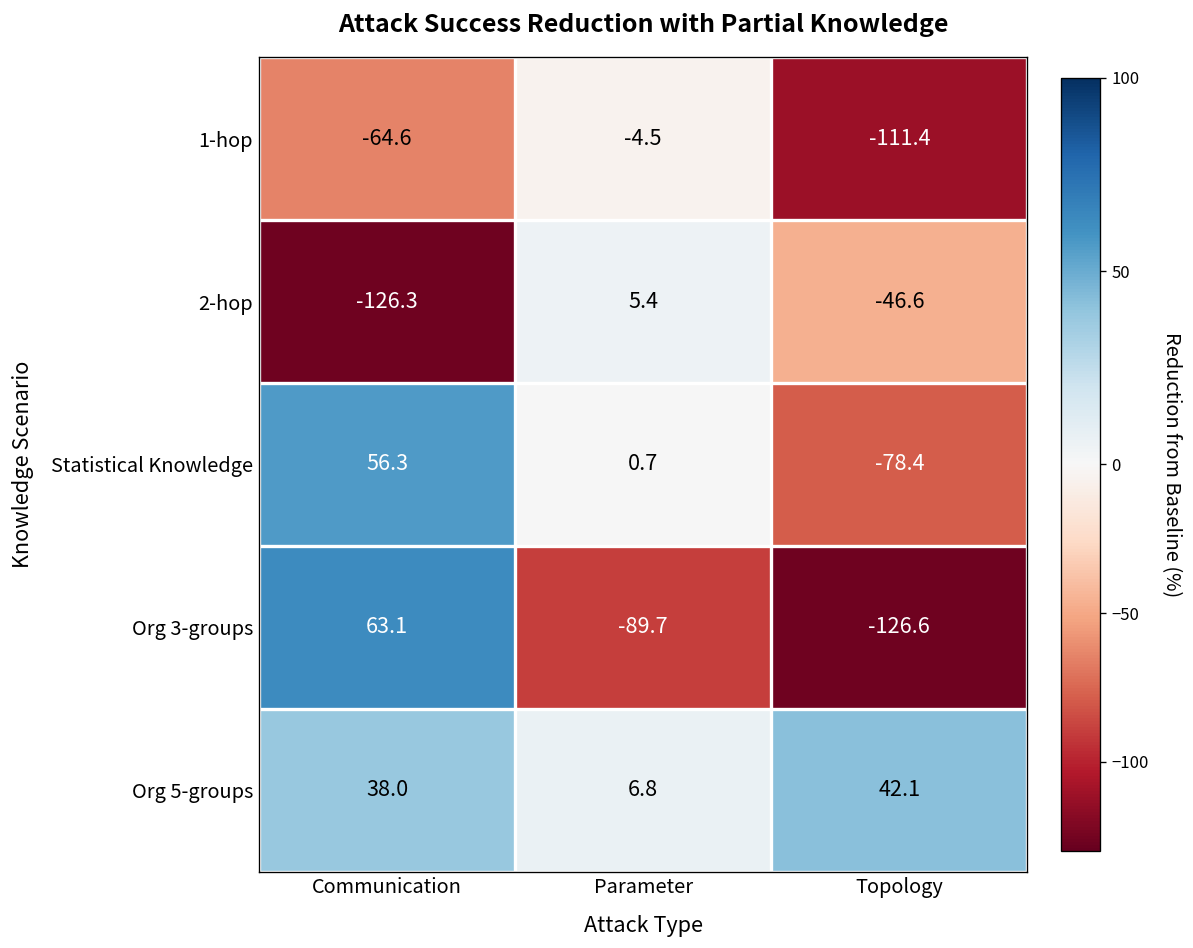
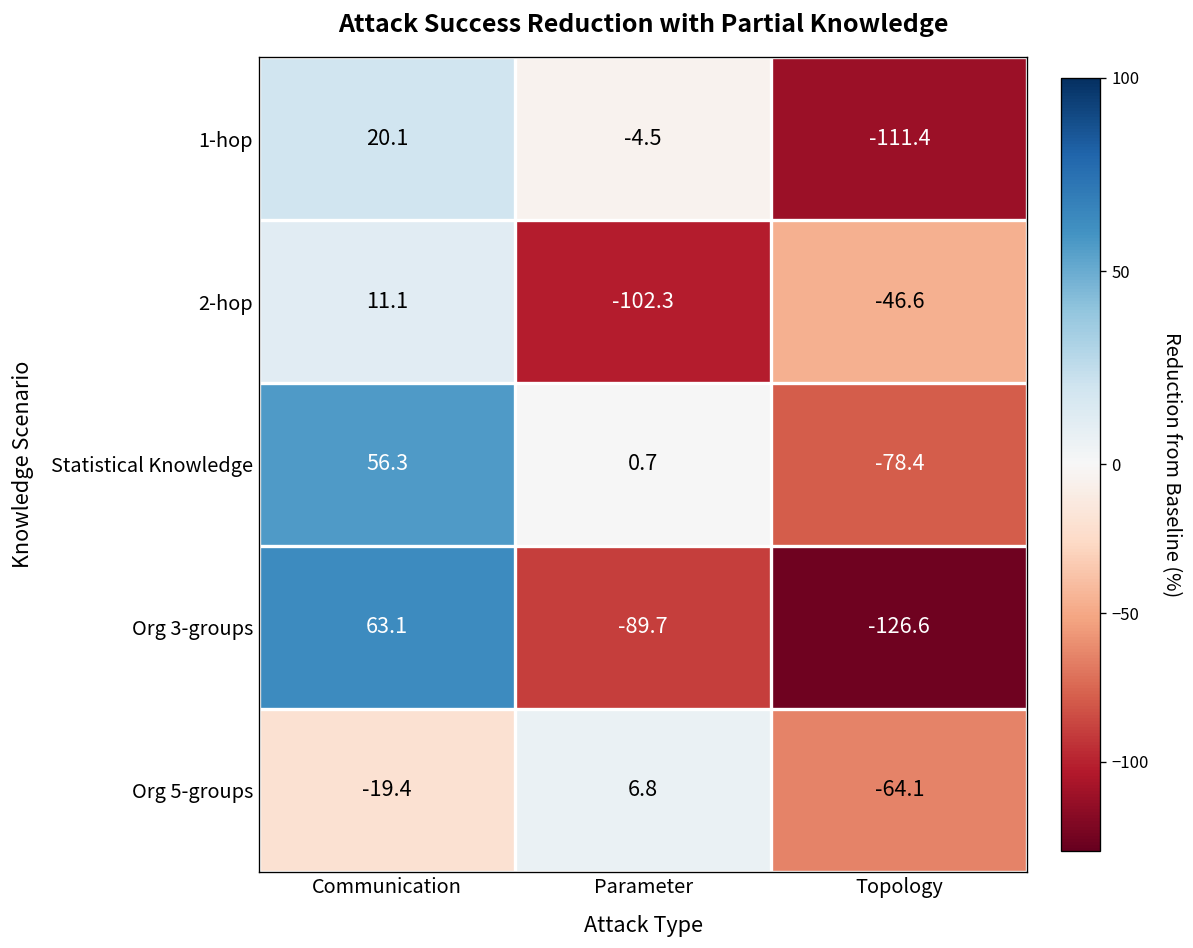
  {
    "1-hop": {
-     "Communication": -64.6,
+     "Communication": 20.1,
      "Parameter": -4.5,
      "Topology": -111.4
    },
    "2-hop": {
-     "Communication": -126.3,
-     "Parameter": 5.4,
+     "Communication": 11.1,
+     "Parameter": -102.3,
      "Topology": -46.6
    },
    "Statistical Knowledge": {
      "Communication": 56.3,
      "Parameter": 0.7,
      "Topology": -78.4
    },
    "Org 3-groups": {
      "Communication": 63.1,
      "Parameter": -89.7,
      "Topology": -126.6
    },
    "Org 5-groups": {
-     "Communication": 38.0,
+     "Communication": -19.4,
      "Parameter": 6.8,
-     "Topology": 42.1
+     "Topology": -64.1
    }
  }
